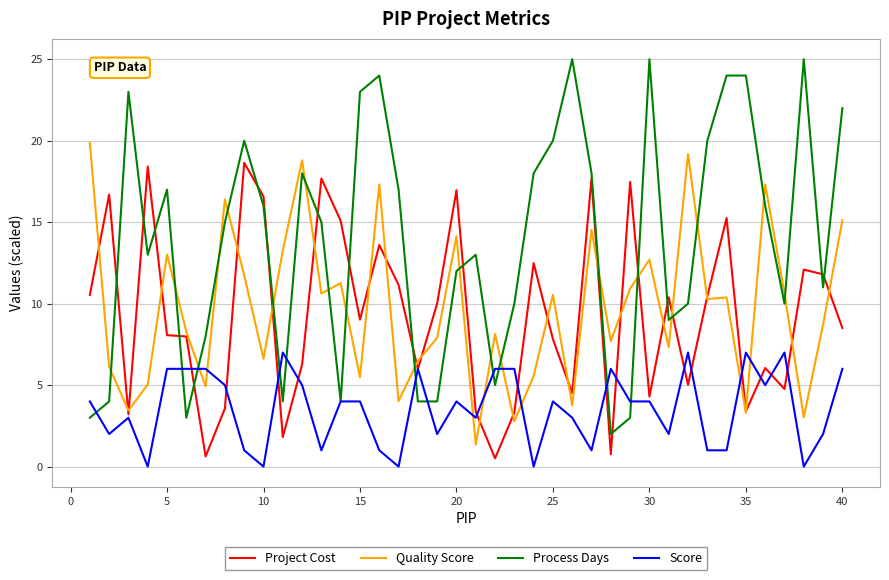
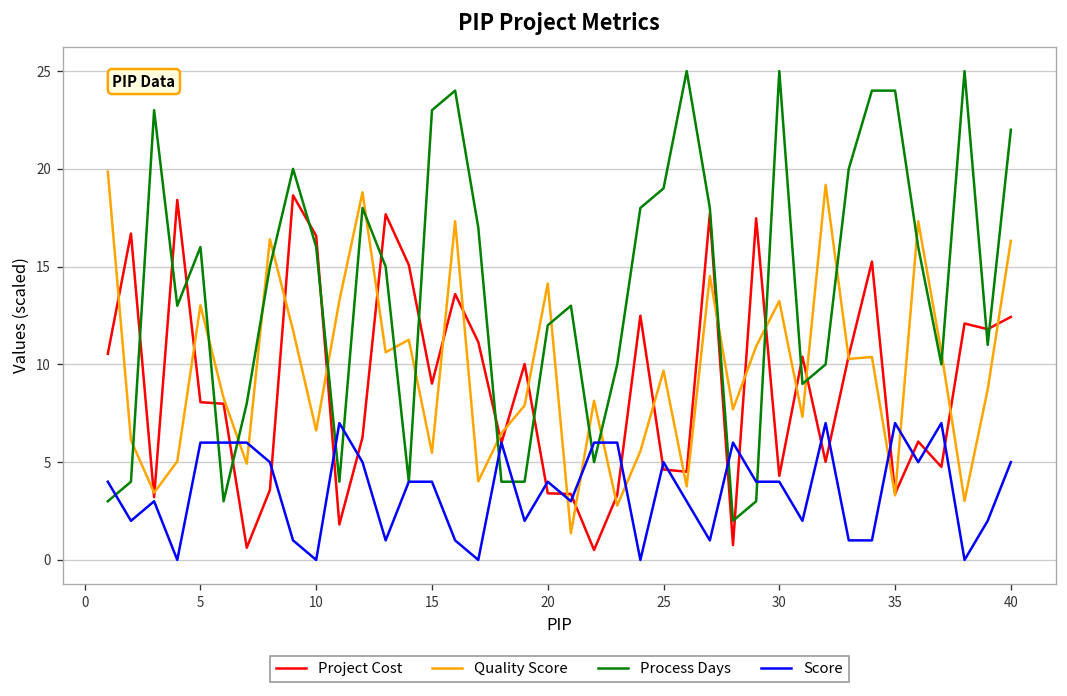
  {
    "Project Cost": {
      "5": 8.1,
      "10": 16.6,
      "15": 9.0,
-     "20": 17.0,
-     "25": 7.8,
+     "20": 3.4,
+     "25": 4.6,
      "30": 4.3,
-     "40": 8.5
+     "40": 12.4
    },
    "Quality Score": {
      "5": 13.0,
      "10": 6.6,
      "15": 5.5,
      "20": 14.1,
-     "25": 10.5,
-     "30": 12.7,
-     "40": 15.1
+     "25": 9.7,
+     "30": 13.2,
+     "40": 16.3
    },
    "Process Days": {
-     "5": 17,
+     "5": 16,
      "10": 16,
      "15": 23,
      "20": 12,
-     "25": 20,
+     "25": 19,
      "30": 25,
      "35": 24,
      "40": 22
    },
    "Score": {
      "5": 6,
      "10": 0,
      "15": 4,
      "20": 4,
-     "25": 4,
+     "25": 5,
      "30": 4,
      "35": 7,
-     "40": 6
+     "40": 5
    }
  }
